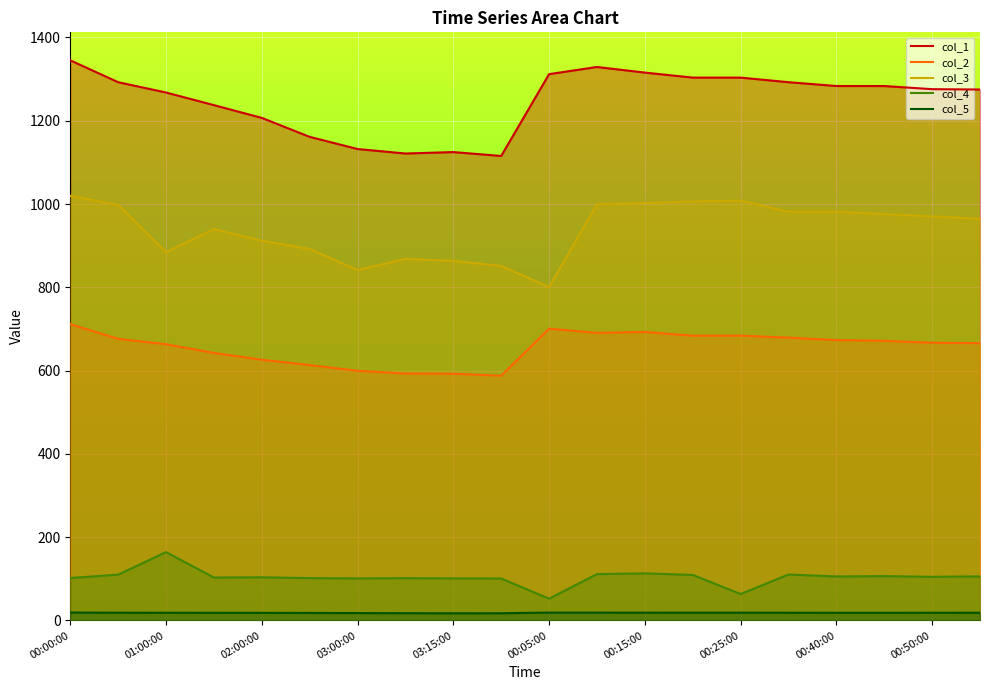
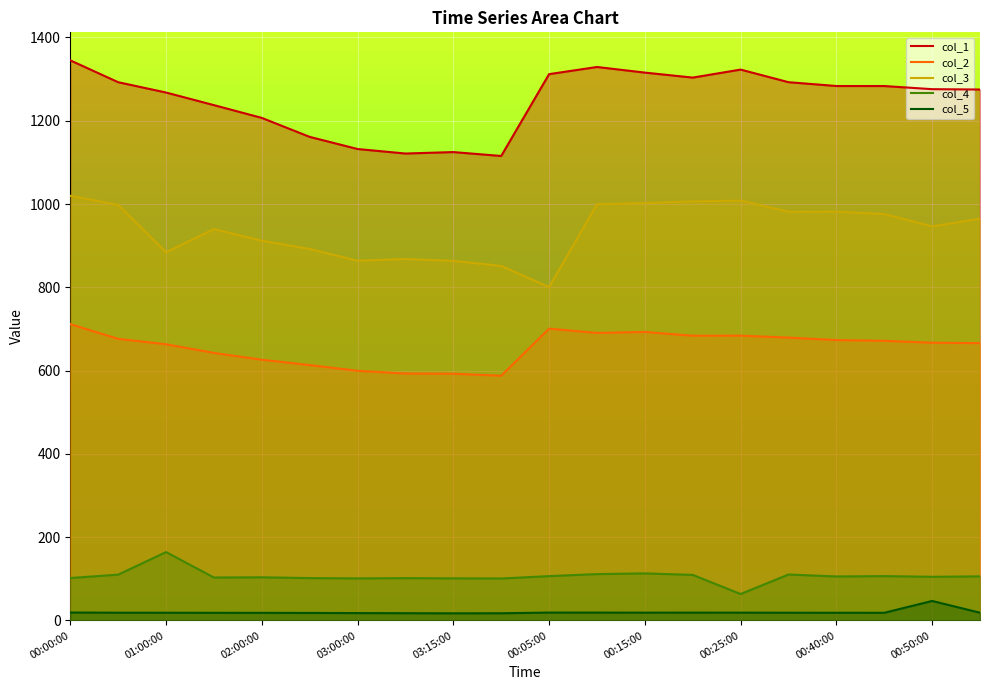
  {
    "col_1": {
      "00:00:00": 1350,
      "01:00:00": 1270,
      "02:00:00": 1210,
      "03:00:00": 1130,
      "03:15:00": 1120,
      "00:05:00": 1310,
      "00:15:00": 1320,
-     "00:25:00": 1300,
+     "00:25:00": 1320,
      "00:40:00": 1280
    },
    "col_2": {
      "00:00:00": 710,
      "01:00:00": 660,
      "02:00:00": 630,
      "03:00:00": 600,
      "03:15:00": 590,
      "00:05:00": 700,
      "00:15:00": 690,
      "00:25:00": 680,
      "00:40:00": 670,
      "00:50:00": 670
    },
    "col_3": {
      "00:00:00": 1020,
      "01:00:00": 880,
      "02:00:00": 910,
-     "03:00:00": 840,
+     "03:00:00": 860,
      "03:15:00": 860,
      "00:05:00": 800,
      "00:15:00": 1000,
      "00:25:00": 1010,
      "00:40:00": 980,
-     "00:50:00": 970
+     "00:50:00": 950
    },
    "col_4": {
      "00:00:00": 100,
      "01:00:00": 160,
      "02:00:00": 100,
      "03:00:00": 100,
      "03:15:00": 100,
-     "00:05:00": 50,
+     "00:05:00": 110,
      "00:15:00": 110,
      "00:25:00": 60,
      "00:40:00": 110,
      "00:50:00": 100
    },
    "col_5": {
      "00:00:00": 20,
      "01:00:00": 20,
      "02:00:00": 20,
      "03:00:00": 20,
      "03:15:00": 20,
      "00:05:00": 20,
      "00:15:00": 20,
      "00:25:00": 20,
      "00:40:00": 20,
-     "00:50:00": 20
+     "00:50:00": 50
    }
  }
